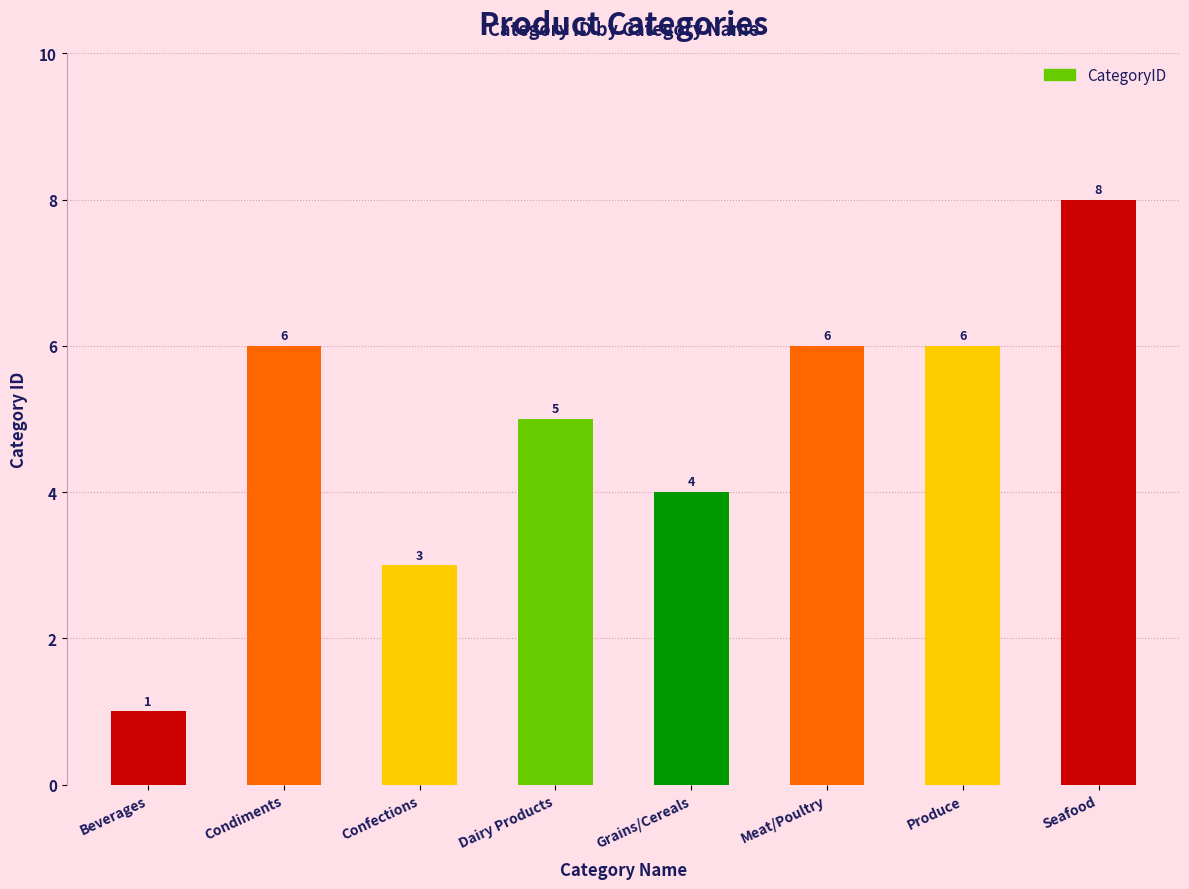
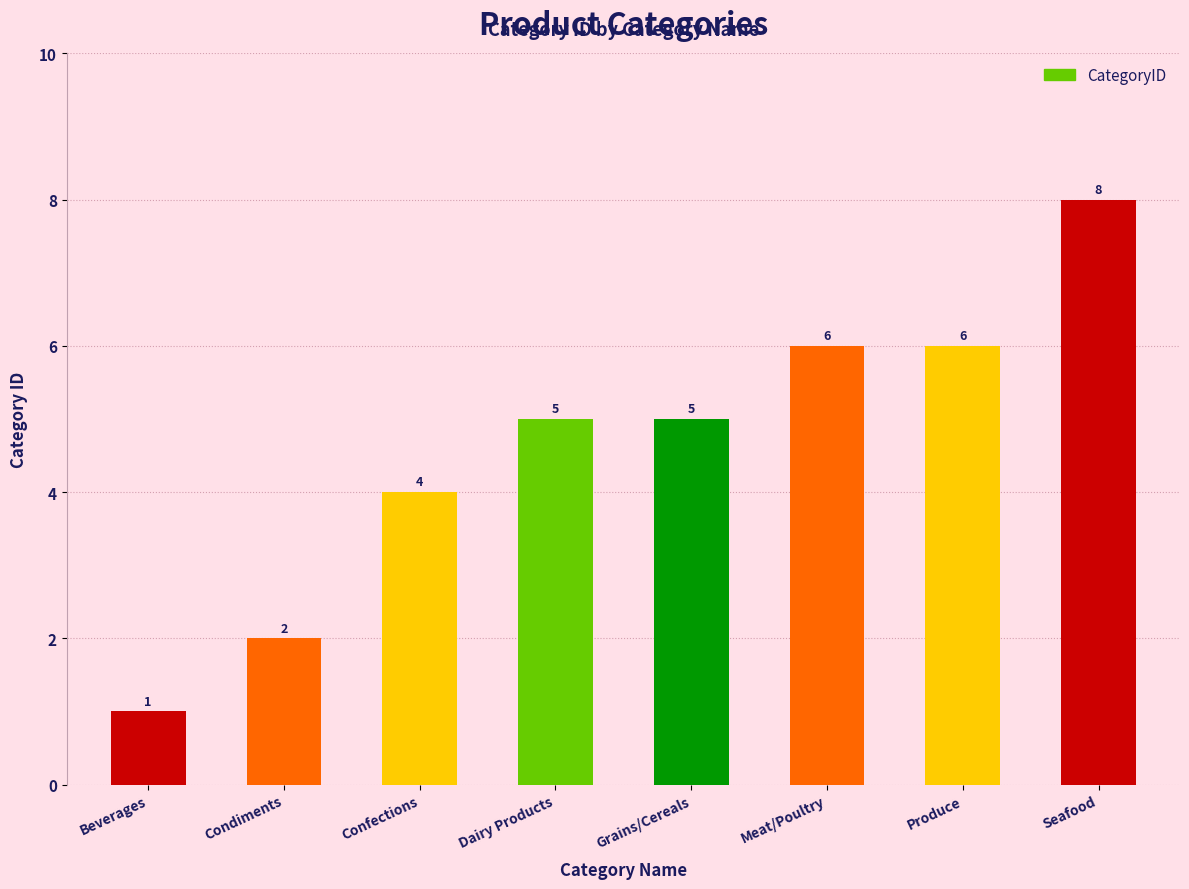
  {
    "Beverages": 1,
-   "Condiments": 6,
-   "Confections": 3,
+   "Condiments": 2,
+   "Confections": 4,
    "Dairy Products": 5,
-   "Grains/Cereals": 4,
+   "Grains/Cereals": 5,
    "Meat/Poultry": 6,
    "Produce": 6,
    "Seafood": 8
  }
